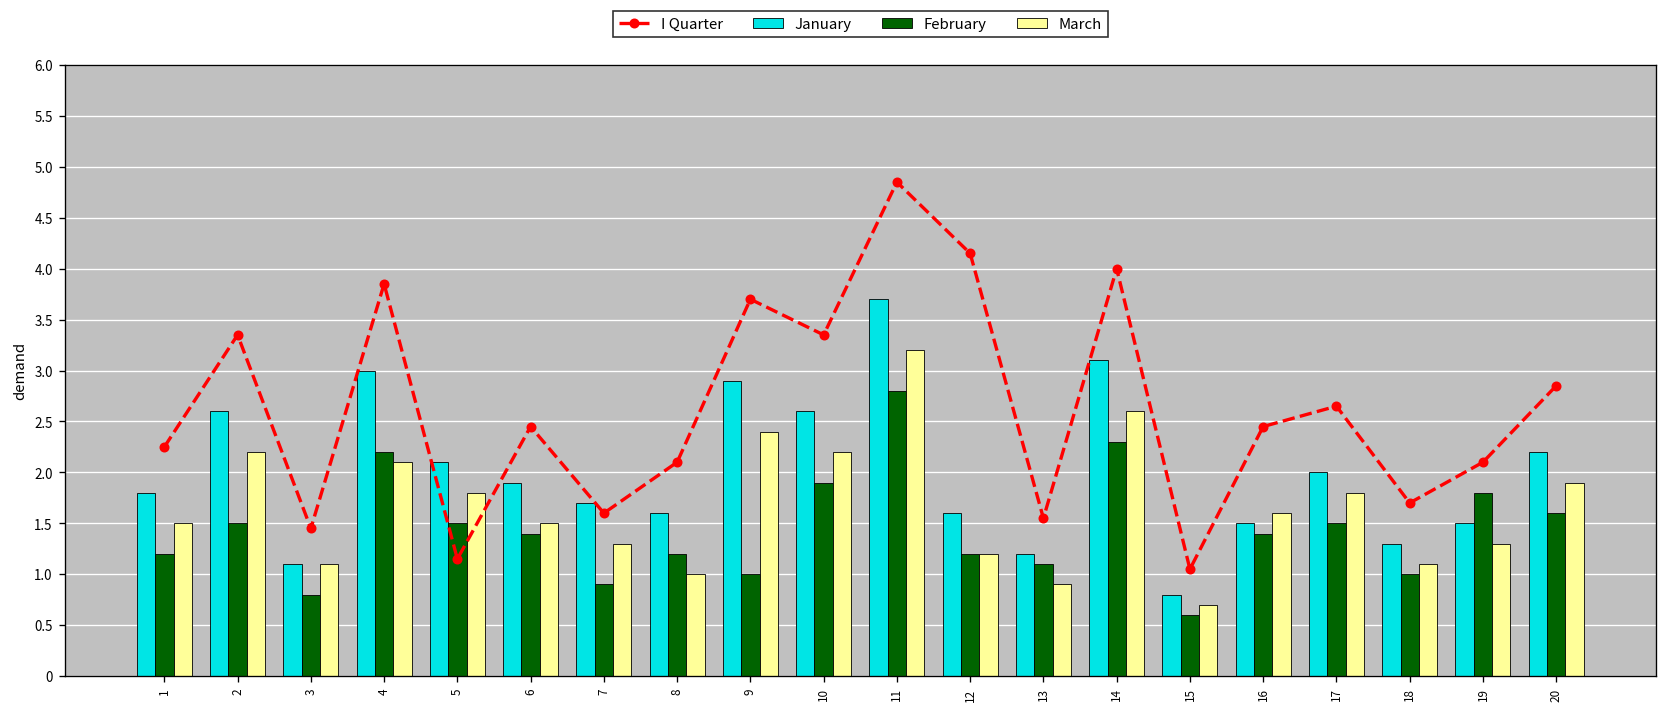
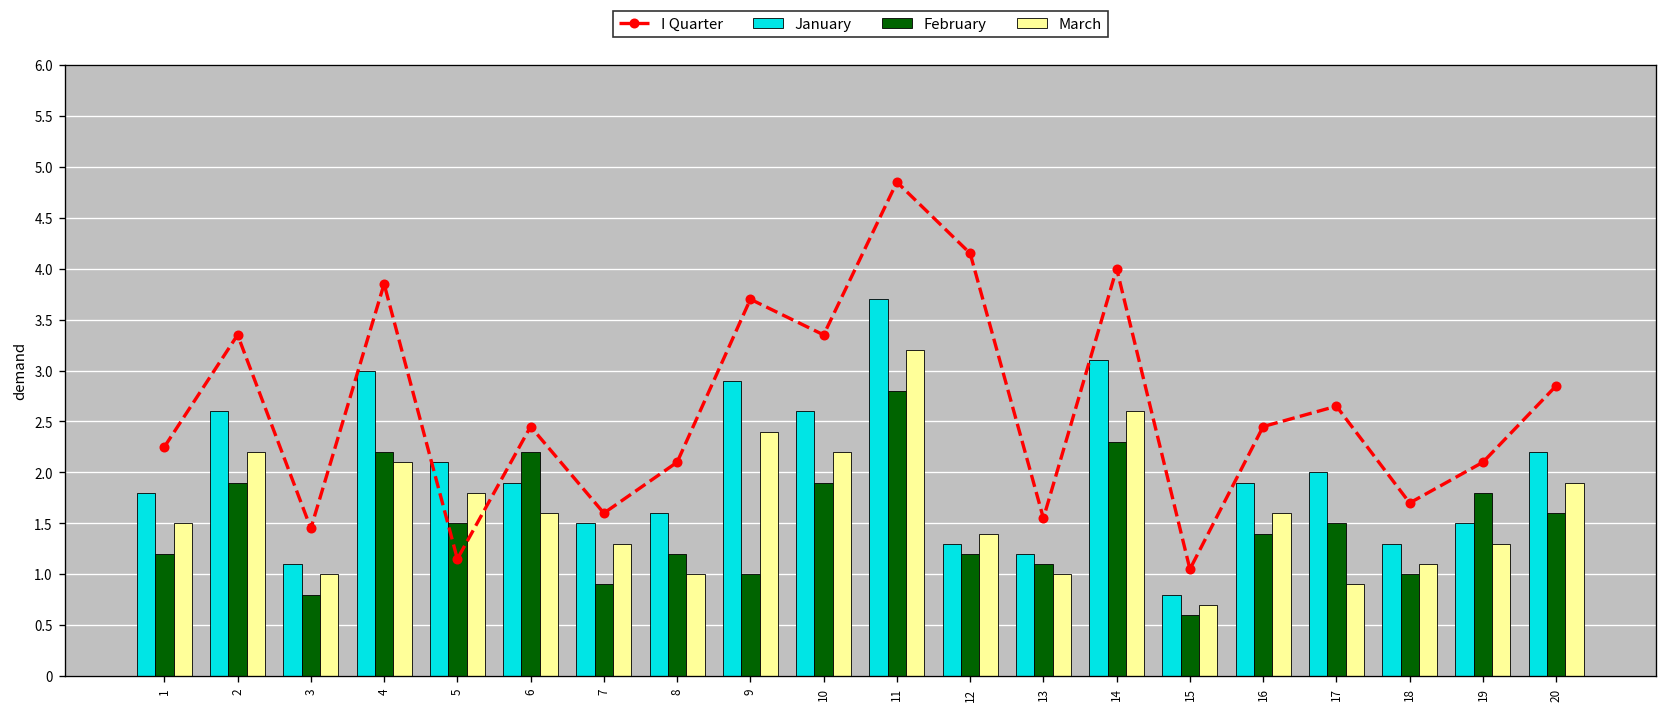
  {
    "January": {
      "1": 1.8,
      "2": 2.6,
      "3": 1.1,
      "4": 3.0,
      "5": 2.1,
      "6": 1.9,
-     "7": 1.7,
+     "7": 1.5,
      "8": 1.6,
      "9": 2.9,
      "10": 2.6,
      "11": 3.7,
-     "12": 1.6,
+     "12": 1.3,
      "13": 1.2,
      "14": 3.1,
      "15": 0.8,
-     "16": 1.5,
+     "16": 1.9,
      "17": 2.0,
      "18": 1.3,
      "19": 1.5,
      "20": 2.2
    },
    "I Quarter": {
      "1": 2.3,
      "2": 3.4,
      "3": 1.5,
      "4": 3.9,
      "5": 1.2,
      "6": 2.5,
      "7": 1.6,
      "8": 2.1,
      "9": 3.7,
      "10": 3.4,
      "11": 4.9,
      "12": 4.2,
      "13": 1.6,
      "14": 4.0,
      "15": 1.1,
      "16": 2.5,
      "17": 2.7,
      "18": 1.7,
      "19": 2.1,
      "20": 2.9
    },
    "February": {
      "1": 1.2,
-     "2": 1.5,
+     "2": 1.9,
      "3": 0.8,
      "4": 2.2,
      "5": 1.5,
-     "6": 1.4,
+     "6": 2.2,
      "7": 0.9,
      "8": 1.2,
      "9": 1.0,
      "10": 1.9,
      "11": 2.8,
      "12": 1.2,
      "13": 1.1,
      "14": 2.3,
      "15": 0.6,
      "16": 1.4,
      "17": 1.5,
      "18": 1.0,
      "19": 1.8,
      "20": 1.6
    },
    "March": {
      "1": 1.5,
      "2": 2.2,
-     "3": 1.1,
+     "3": 1.0,
      "4": 2.1,
      "5": 1.8,
-     "6": 1.5,
+     "6": 1.6,
      "7": 1.3,
      "8": 1.0,
      "9": 2.4,
      "10": 2.2,
      "11": 3.2,
-     "12": 1.2,
-     "13": 0.9,
+     "12": 1.4,
+     "13": 1.0,
      "14": 2.6,
      "15": 0.7,
      "16": 1.6,
-     "17": 1.8,
+     "17": 0.9,
      "18": 1.1,
      "19": 1.3,
      "20": 1.9
    }
  }
